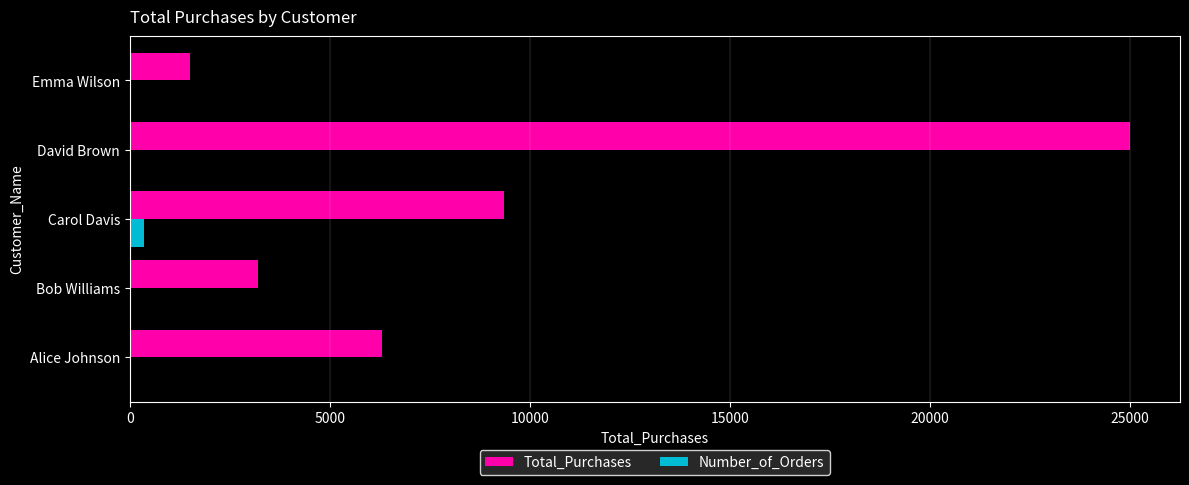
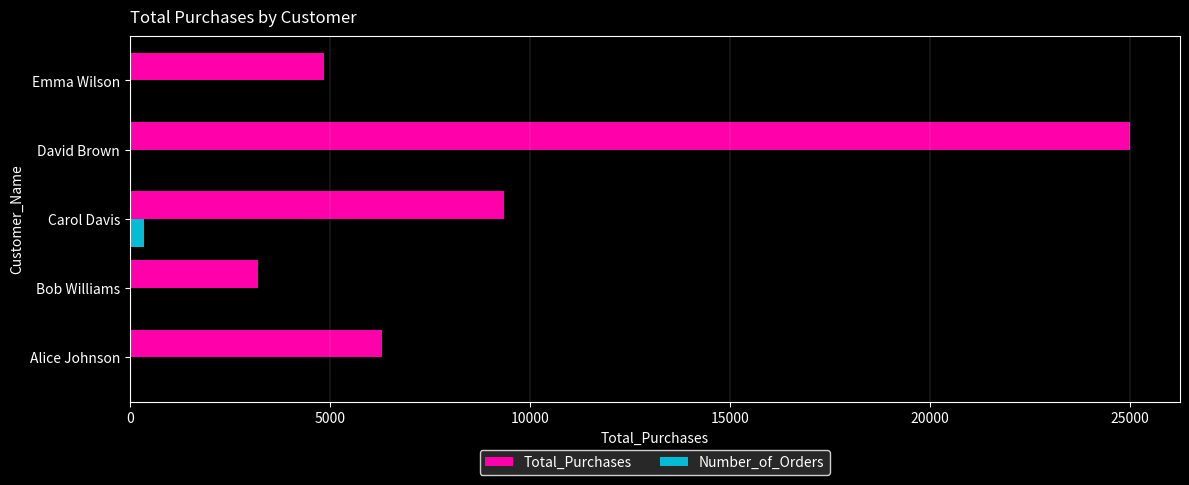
  {
    "Total_Purchases": {
-     "Emma Wilson": 1500,
+     "Emma Wilson": 4900,
      "David Brown": 25000,
      "Carol Davis": 9400,
      "Bob Williams": 3200,
      "Alice Johnson": 6300
    },
    "Number_of_Orders": {
      "Carol Davis": 400
    }
  }
